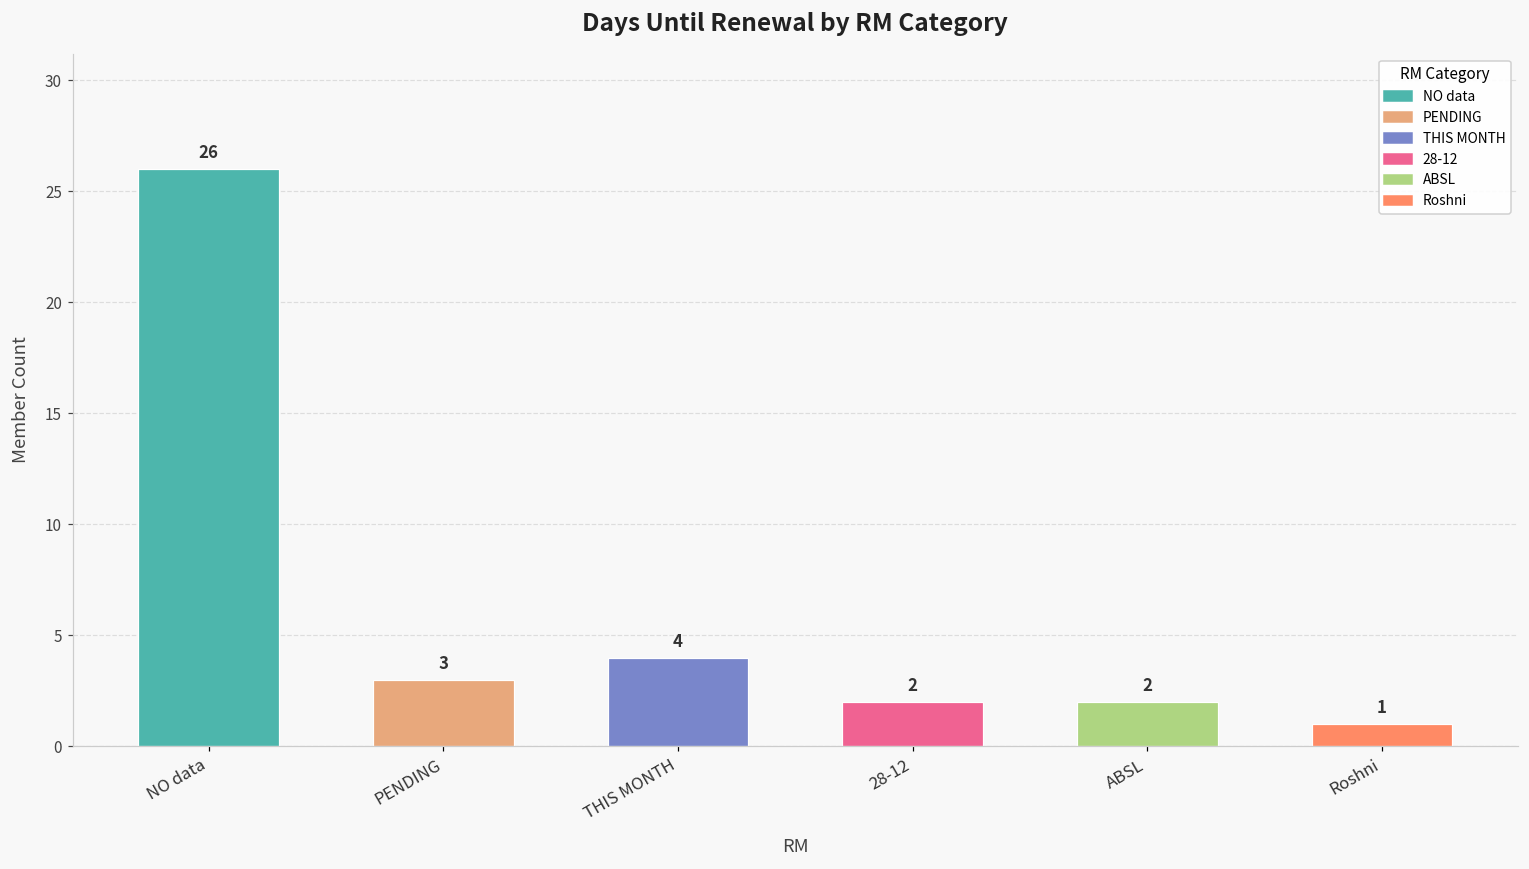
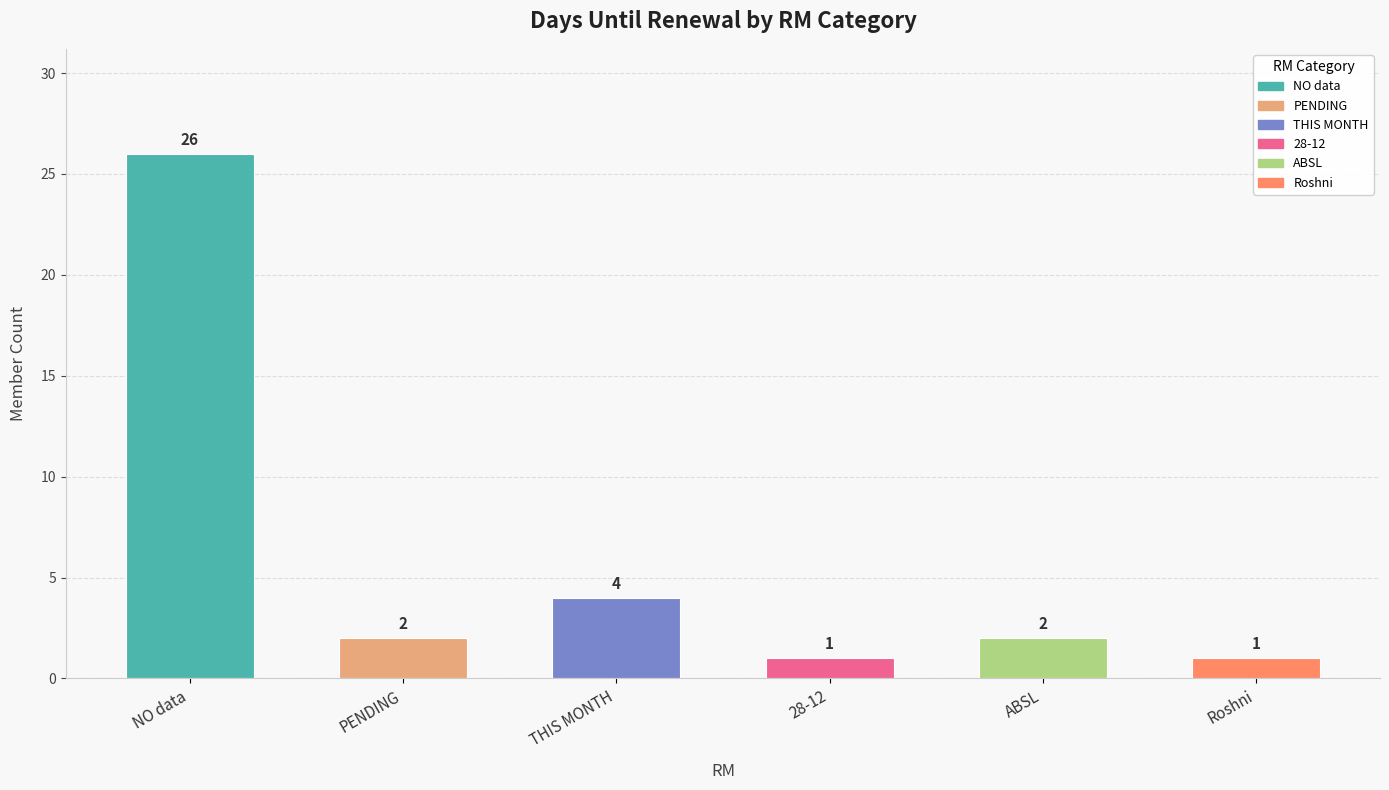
  {
    "NO data": 26,
-   "PENDING": 3,
+   "PENDING": 2,
    "THIS MONTH": 4,
-   "28-12": 2,
+   "28-12": 1,
    "ABSL": 2,
    "Roshni": 1
  }
